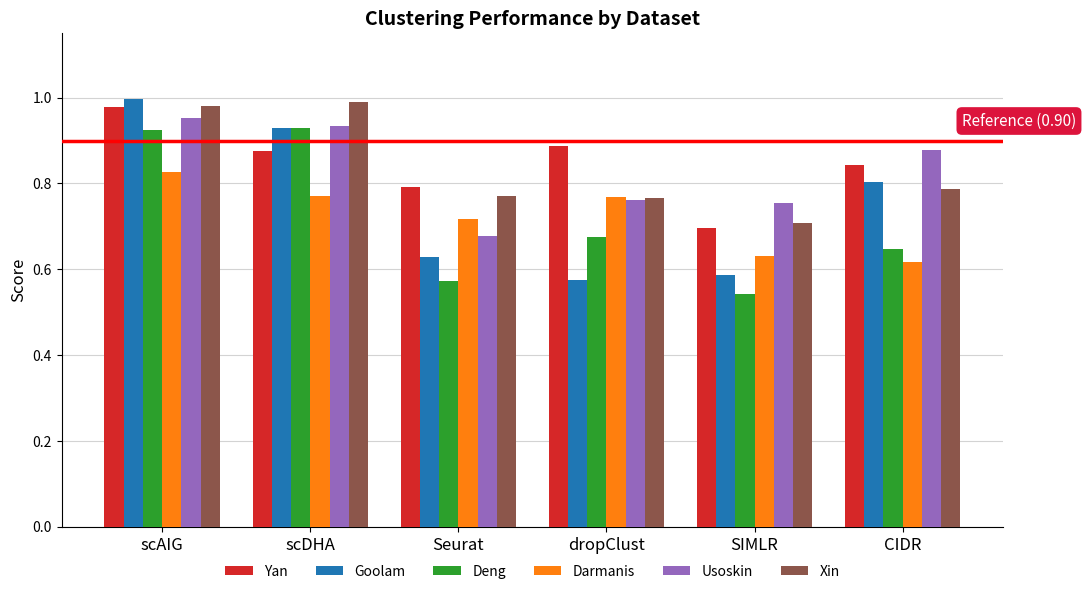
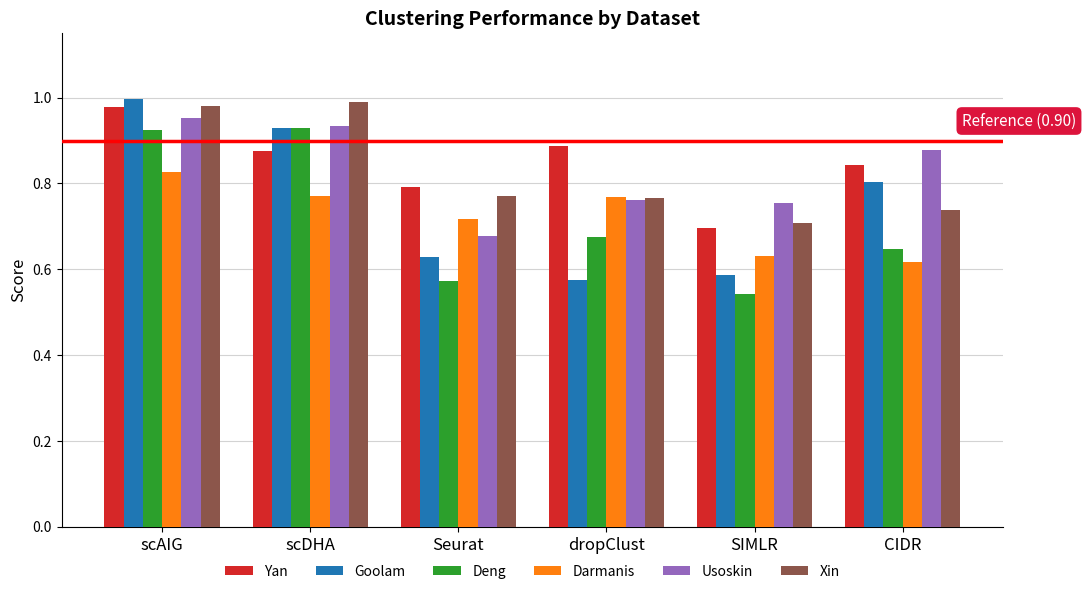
  {
    "Yan": {
      "scAIG": 0.98,
      "scDHA": 0.87,
      "Seurat": 0.79,
      "dropClust": 0.89,
      "SIMLR": 0.70,
      "CIDR": 0.84
    },
    "Goolam": {
      "scAIG": 1.00,
      "scDHA": 0.93,
      "Seurat": 0.63,
      "dropClust": 0.58,
      "SIMLR": 0.59,
      "CIDR": 0.80
    },
    "Deng": {
      "scAIG": 0.93,
      "scDHA": 0.93,
      "Seurat": 0.57,
      "dropClust": 0.68,
      "SIMLR": 0.54,
      "CIDR": 0.65
    },
    "Darmanis": {
      "scAIG": 0.83,
      "scDHA": 0.77,
      "Seurat": 0.72,
      "dropClust": 0.77,
      "SIMLR": 0.63,
      "CIDR": 0.62
    },
    "Usoskin": {
      "scAIG": 0.95,
      "scDHA": 0.93,
      "Seurat": 0.68,
      "dropClust": 0.76,
      "SIMLR": 0.76,
      "CIDR": 0.88
    },
    "Xin": {
      "scAIG": 0.98,
      "scDHA": 0.99,
      "Seurat": 0.77,
      "dropClust": 0.77,
      "SIMLR": 0.71,
-     "CIDR": 0.79
+     "CIDR": 0.74
    }
  }
